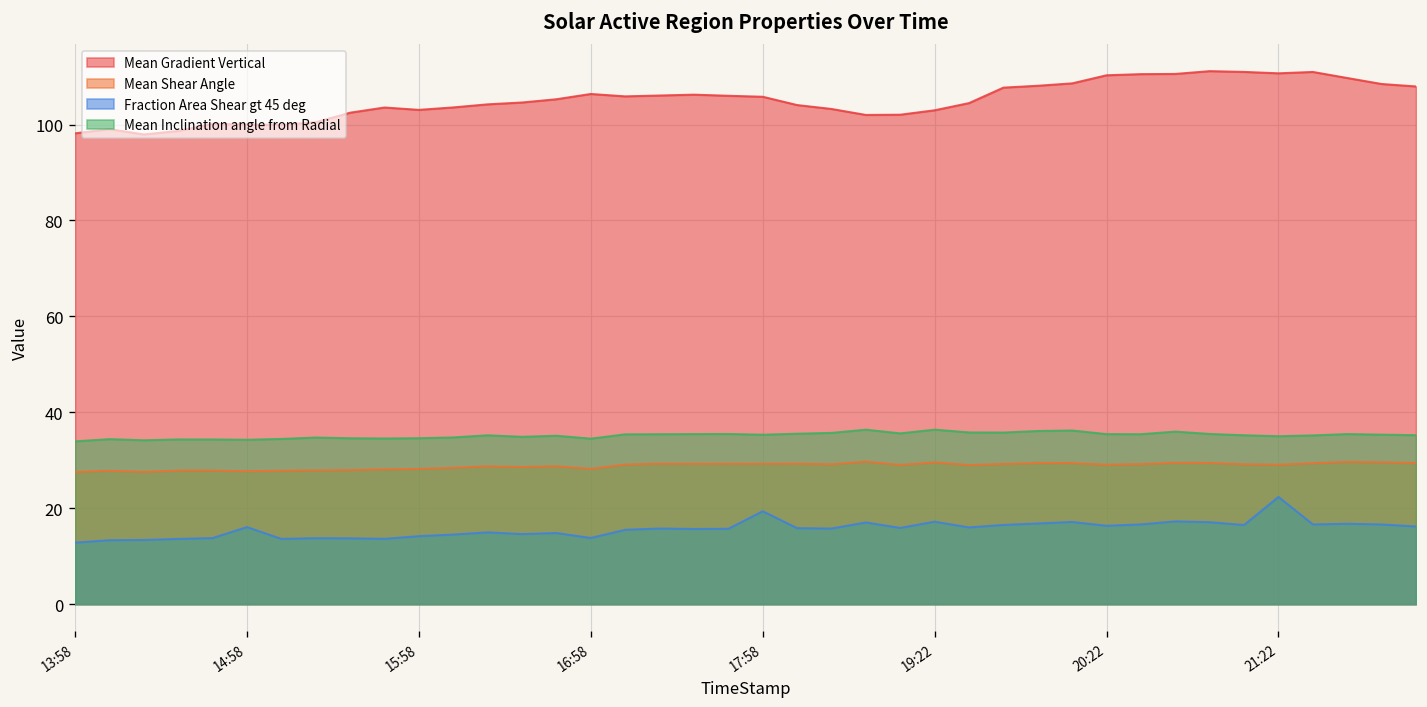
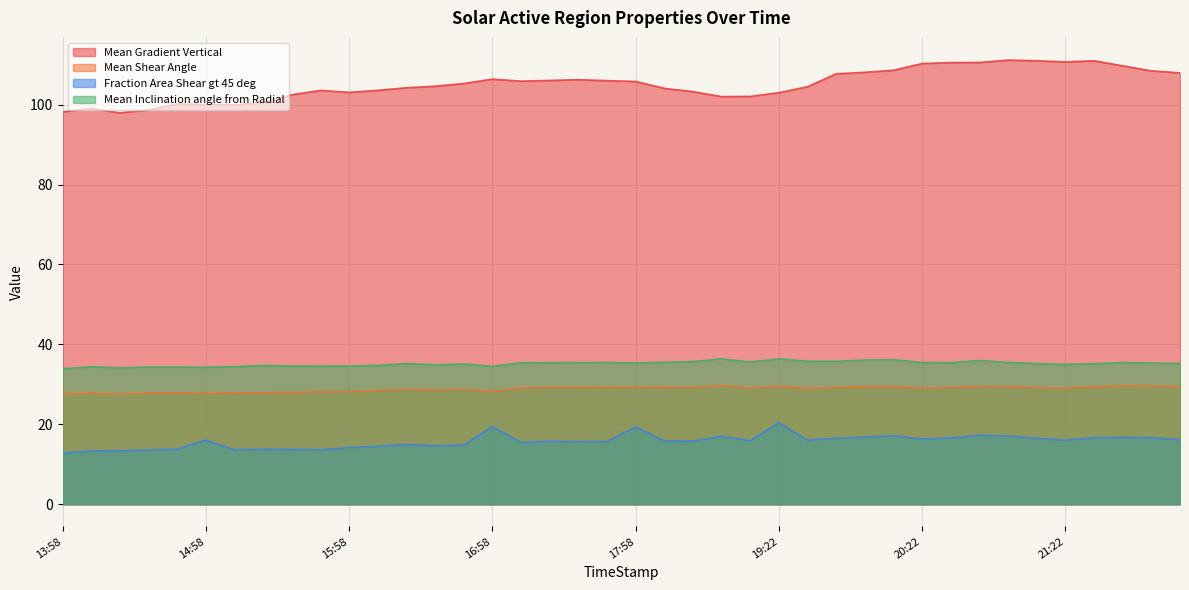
  {
    "Fraction Area Shear gt 45 deg": {
      "13:58": 13,
      "14:58": 16,
      "15:58": 14,
-     "16:58": 14,
+     "16:58": 19,
      "17:58": 19,
-     "19:22": 17,
+     "19:22": 20,
      "20:22": 16,
-     "21:22": 22
+     "21:22": 16
    },
    "Mean Inclination angle from Radial": {
      "13:58": 34,
      "14:58": 34,
      "15:58": 35,
      "16:58": 35,
      "17:58": 35,
      "19:22": 36,
      "20:22": 35,
      "21:22": 35
    }
  }
